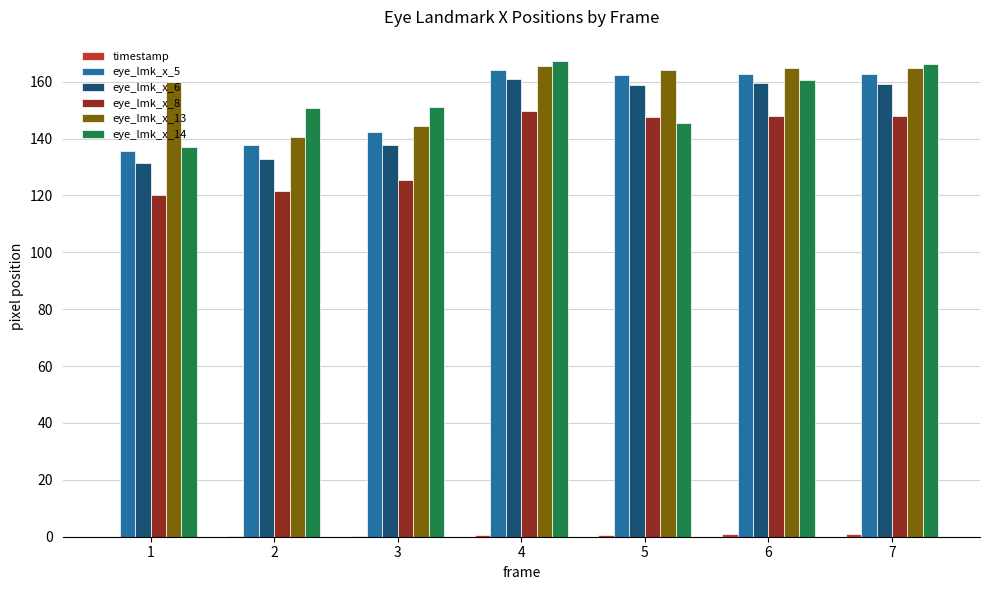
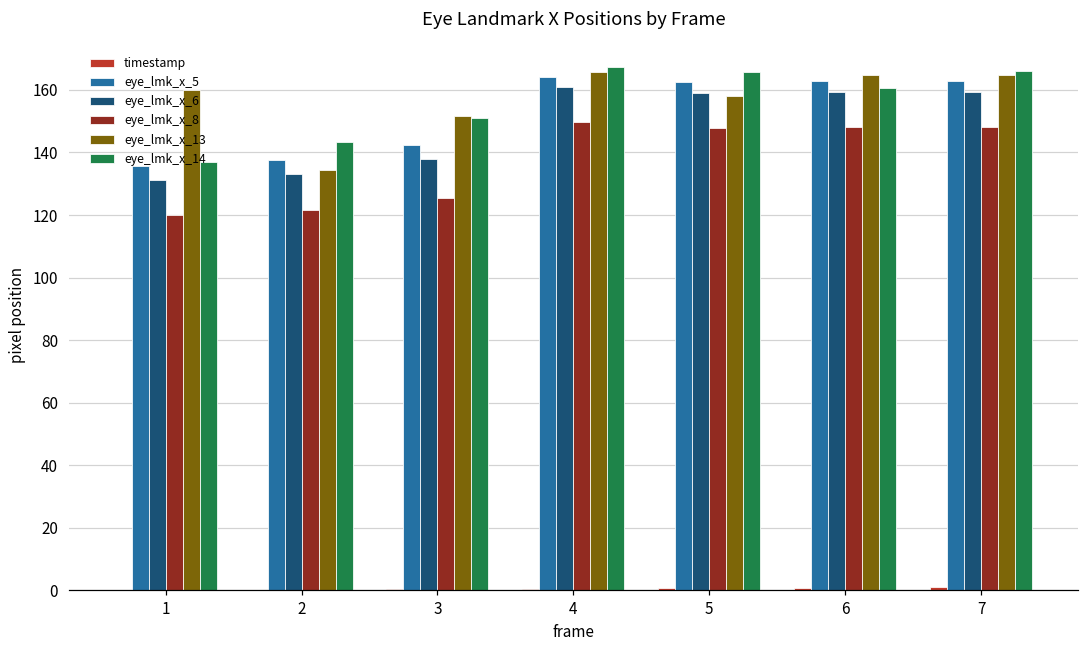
  {
    "eye_lmk_x_13": {
      "1": 160,
-     "2": 140,
-     "3": 145,
+     "2": 134,
+     "3": 152,
      "4": 166,
-     "5": 164,
+     "5": 158,
      "6": 165,
      "7": 165
    },
    "eye_lmk_x_14": {
      "1": 137,
-     "2": 151,
+     "2": 143,
      "3": 151,
      "4": 167,
-     "5": 146,
+     "5": 166,
      "6": 161,
      "7": 166
    }
  }
